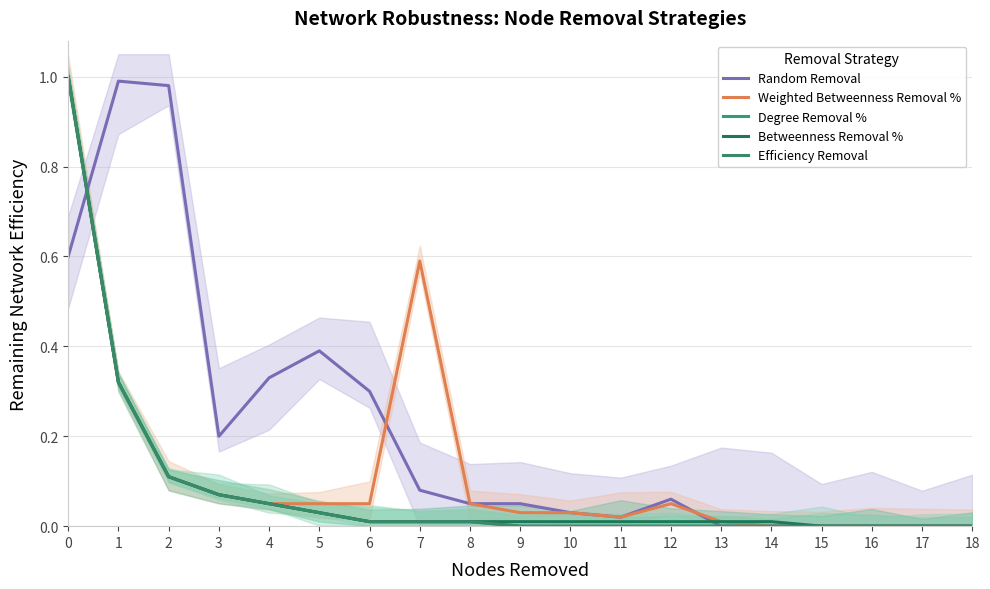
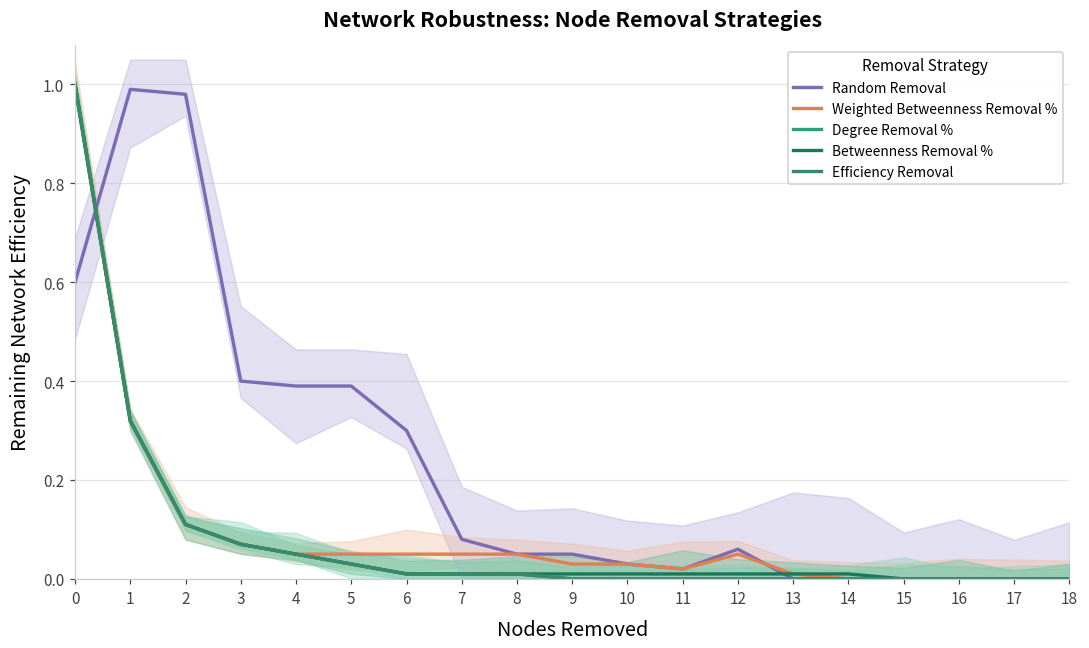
  {
    "Random Removal": {
      "0": 0.60,
      "1": 0.99,
      "2": 0.98,
-     "3": 0.2,
-     "4": 0.33,
+     "3": 0.4,
+     "4": 0.39,
      "5": 0.39,
      "6": 0.30,
      "12": 0.06
    },
    "Weighted Betweenness Removal %": {
-     "7": 0.59,
+     "7": 0.05,
      "12": 0.05
    }
  }
